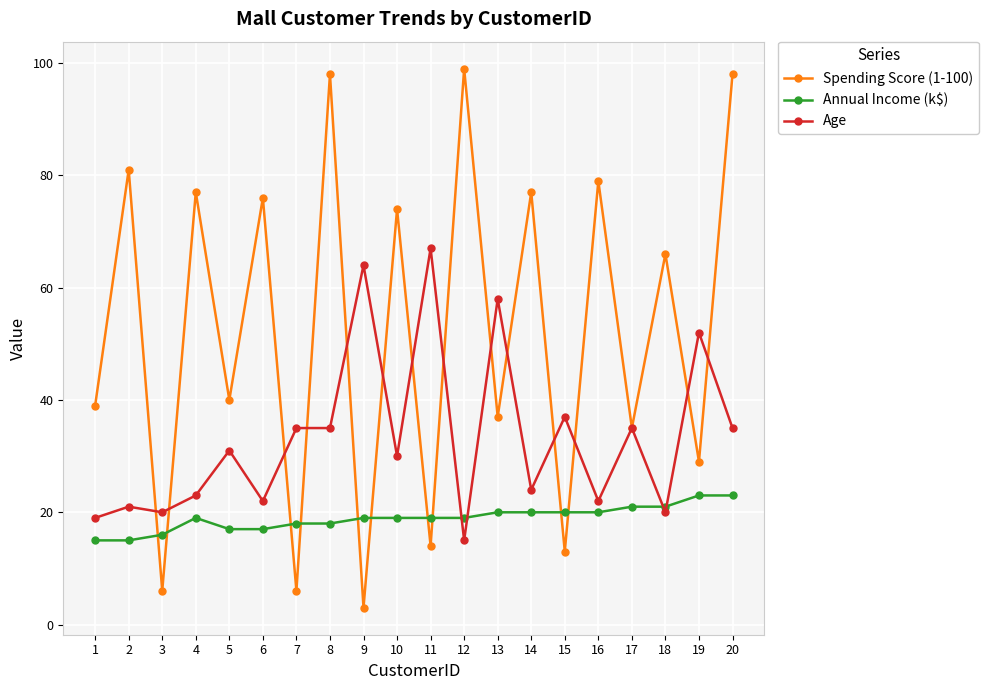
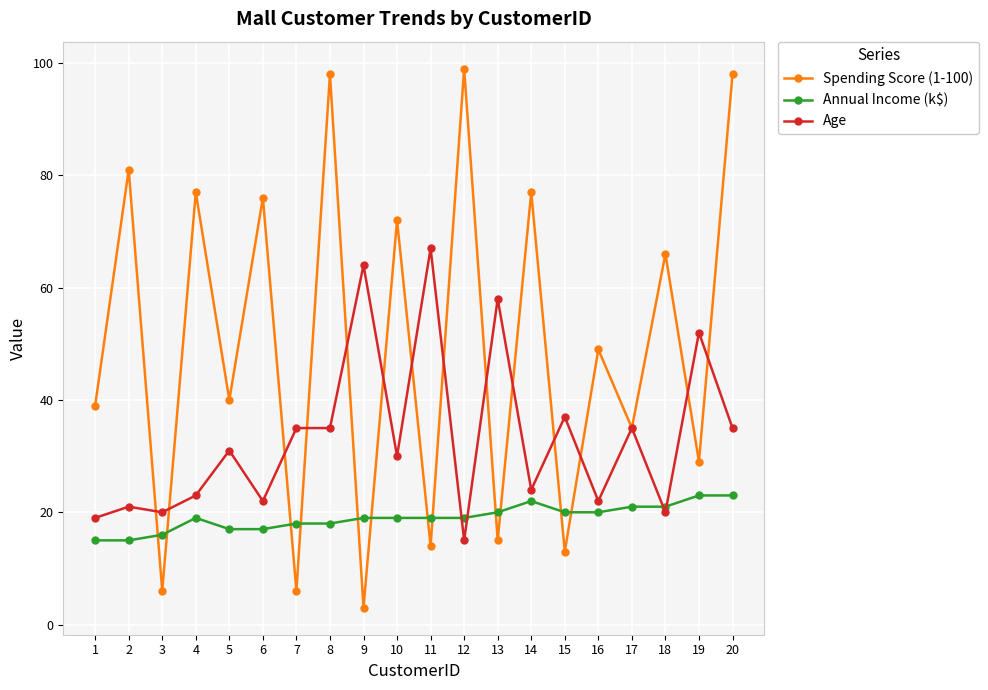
  {
    "Spending Score (1-100)": {
      "1": 39,
      "2": 81,
      "3": 6,
      "4": 77,
      "5": 40,
      "6": 76,
      "7": 6,
      "8": 98,
      "9": 3,
-     "10": 74,
+     "10": 72,
      "11": 14,
      "12": 99,
-     "13": 37,
+     "13": 15,
      "14": 77,
      "15": 13,
-     "16": 79,
+     "16": 49,
      "18": 66,
      "19": 29,
      "20": 98
    },
    "Annual Income (k$)": {
      "1": 15,
      "2": 15,
      "3": 16,
      "4": 19,
      "5": 17,
      "6": 17,
      "7": 18,
      "8": 18,
      "9": 19,
      "10": 19,
      "11": 19,
      "12": 19,
      "13": 20,
-     "14": 20,
+     "14": 22,
      "15": 20,
      "16": 20,
      "17": 21,
      "18": 21,
      "19": 23,
      "20": 23
    },
    "Age": {
      "1": 19,
      "2": 21,
      "3": 20,
      "4": 23,
      "5": 31,
      "6": 22,
      "7": 35,
      "8": 35,
      "9": 64,
      "10": 30,
      "11": 67,
      "12": 15,
      "13": 58,
      "14": 24,
      "15": 37,
      "16": 22,
      "18": 20,
      "19": 52,
      "20": 35
    }
  }
